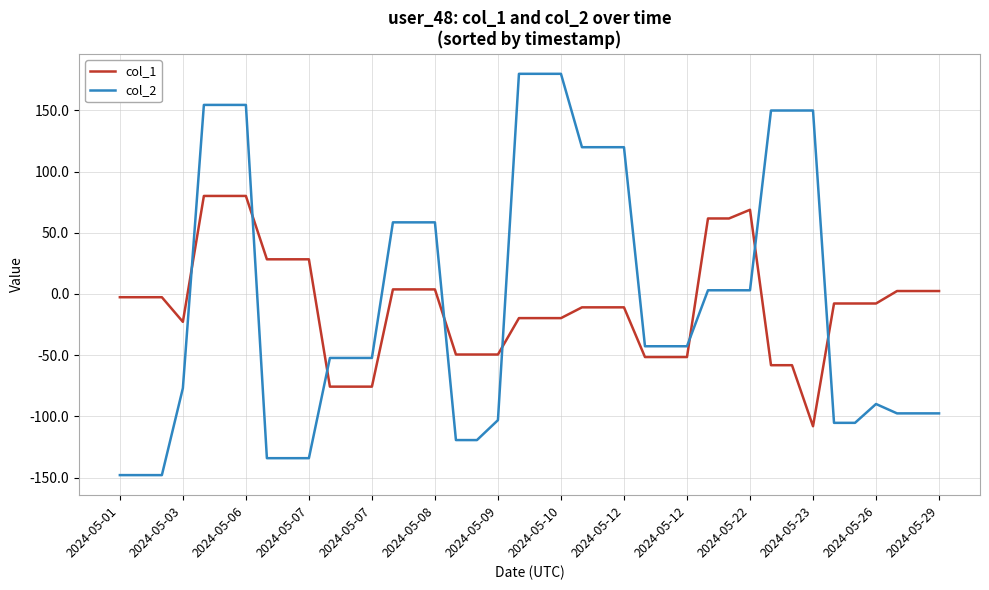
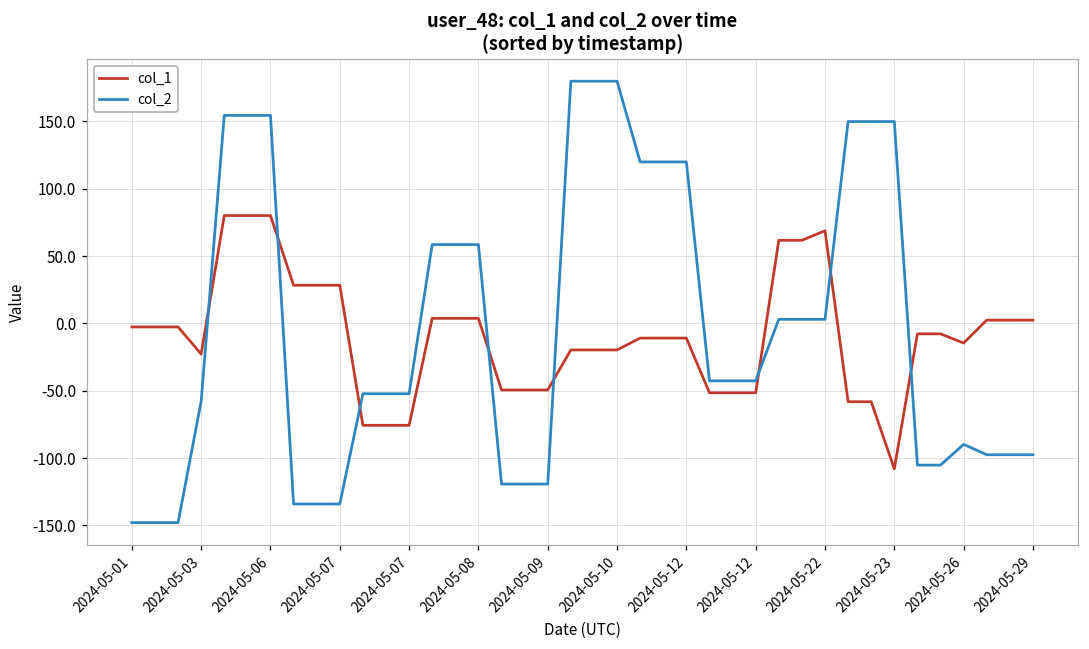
  {
    "col_1": {
      "2024-05-01": -3,
      "2024-05-03": -23,
      "2024-05-06": 80,
      "2024-05-08": 4,
      "2024-05-09": -49,
      "2024-05-10": -20,
      "2024-05-22": 69,
      "2024-05-23": -108,
-     "2024-05-26": -8,
+     "2024-05-26": -15,
      "2024-05-29": 2
    },
    "col_2": {
      "2024-05-01": -148,
-     "2024-05-03": -77,
+     "2024-05-03": -58,
      "2024-05-06": 154,
      "2024-05-08": 58,
-     "2024-05-09": -103,
+     "2024-05-09": -119,
      "2024-05-10": 180,
      "2024-05-22": 3,
      "2024-05-23": 150,
      "2024-05-26": -90,
      "2024-05-29": -97
    }
  }
